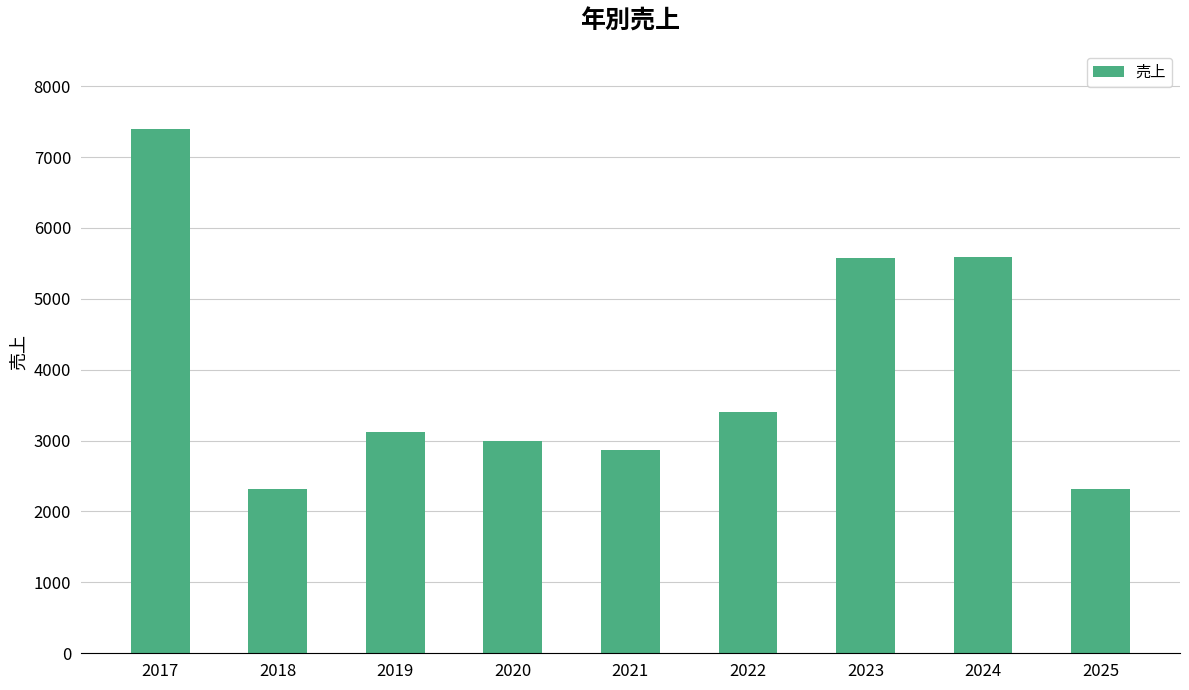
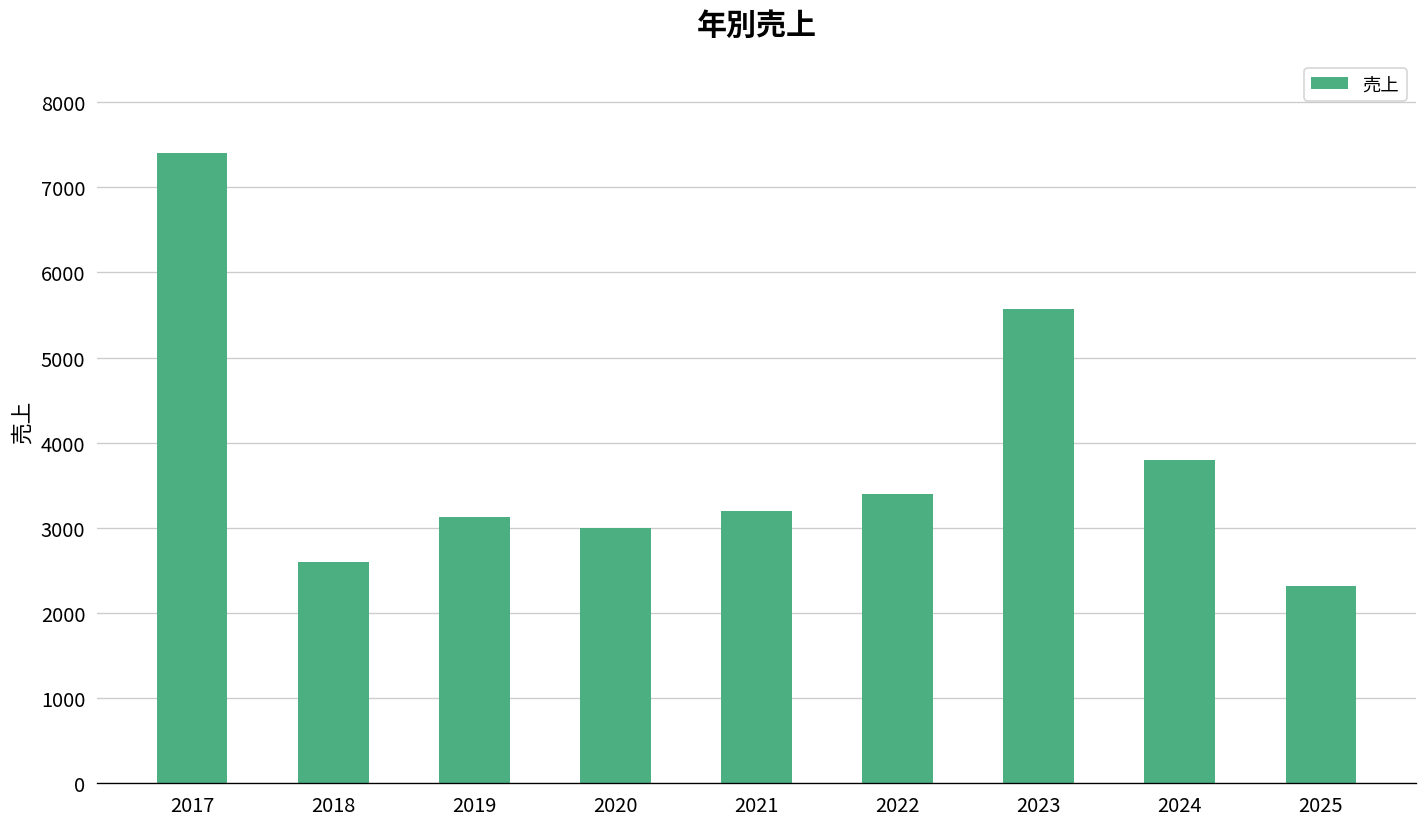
  {
    "2017": 7400,
-   "2018": 2300,
+   "2018": 2600,
    "2019": 3100,
    "2020": 3000,
-   "2021": 2900,
+   "2021": 3200,
    "2022": 3400,
    "2023": 5600,
-   "2024": 5600,
+   "2024": 3800,
    "2025": 2300
  }
